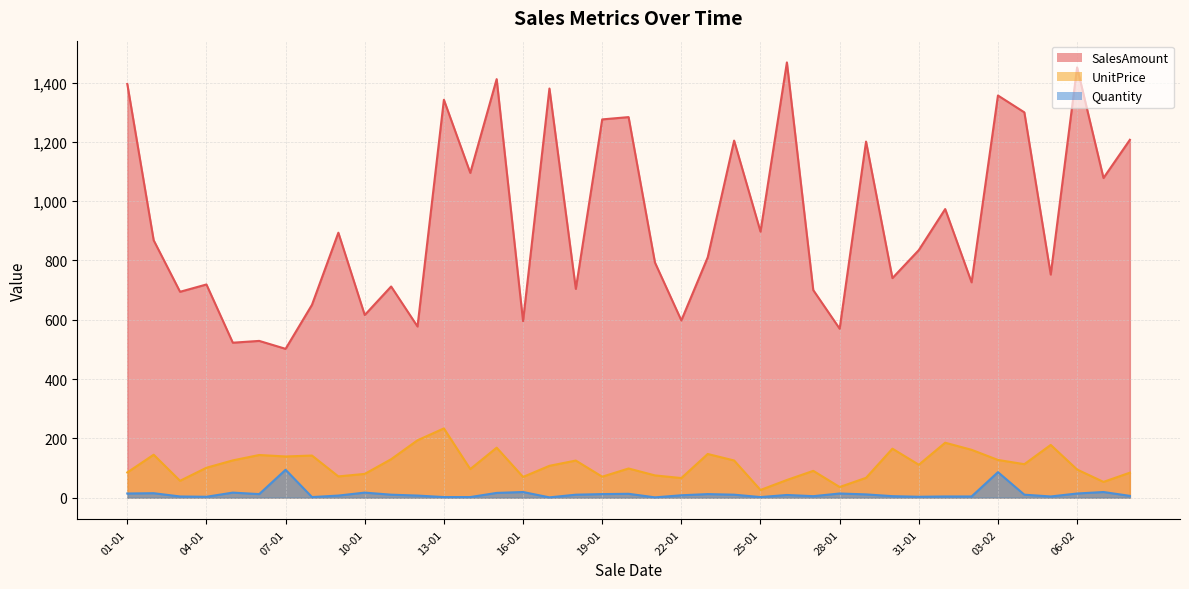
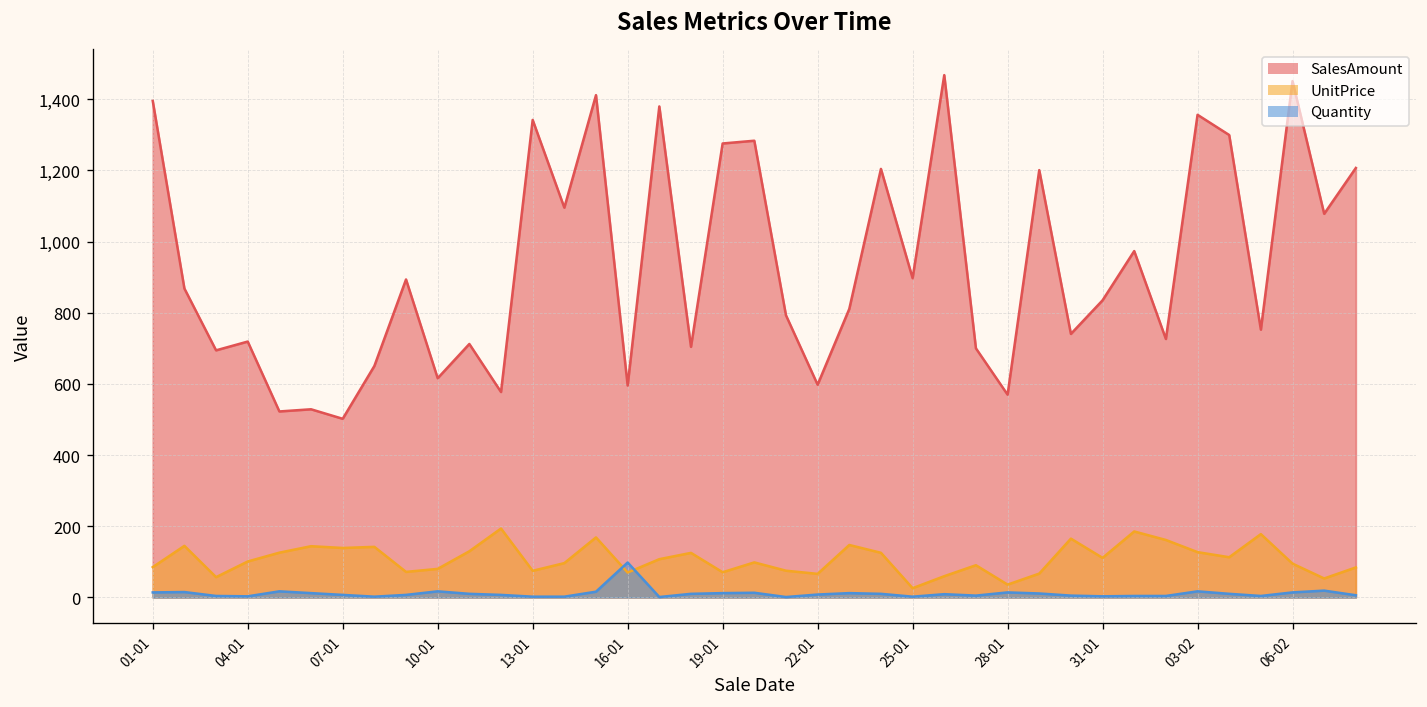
  {
    "SalesAmount": {
      "01-01": "1,400",
      "04-01": "720",
      "07-01": "500",
      "10-01": "620",
      "13-01": "1,340",
      "16-01": "600",
      "19-01": "1,280",
      "22-01": "600",
      "25-01": "900",
      "28-01": "570",
      "31-01": "830",
      "03-02": "1,360"
    },
    "UnitPrice": {
      "01-01": "90",
      "04-01": "100",
      "07-01": "140",
      "10-01": "80",
-     "13-01": "230",
+     "13-01": "70",
      "16-01": "70",
      "19-01": "70",
      "22-01": "70",
      "25-01": "30",
      "28-01": "40",
      "31-01": "110",
      "03-02": "130",
      "06-02": "90"
    },
    "Quantity": {
      "01-01": "10",
      "04-01": "0",
-     "07-01": "90",
+     "07-01": "10",
      "10-01": "20",
      "13-01": "0",
-     "16-01": "20",
+     "16-01": "100",
      "19-01": "10",
      "22-01": "10",
      "25-01": "0",
      "28-01": "10",
      "31-01": "0",
-     "03-02": "90",
+     "03-02": "20",
      "06-02": "10"
    }
  }
